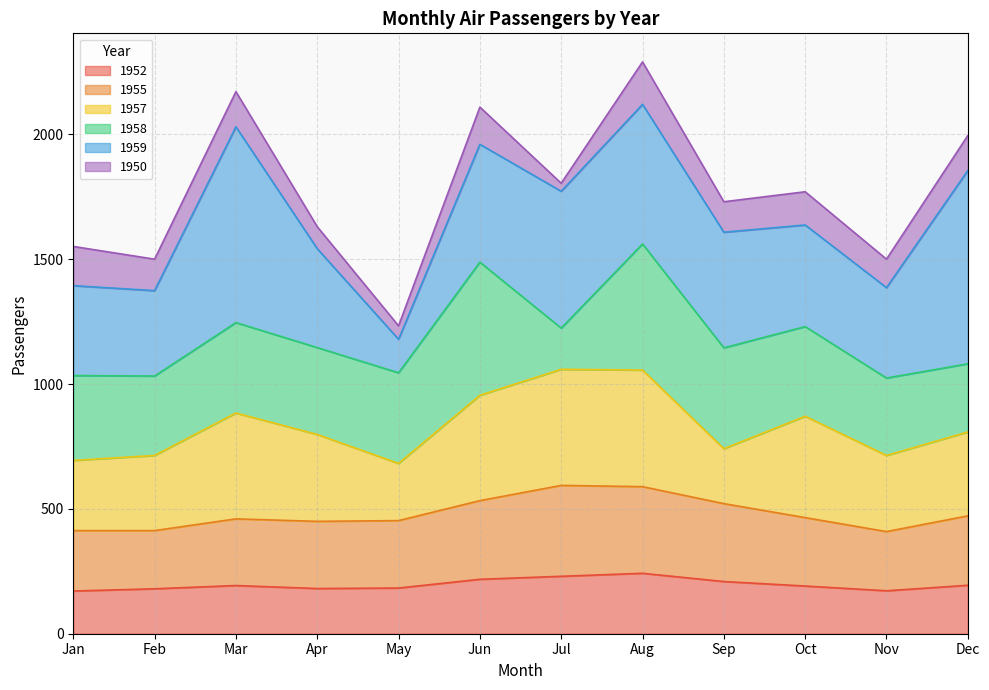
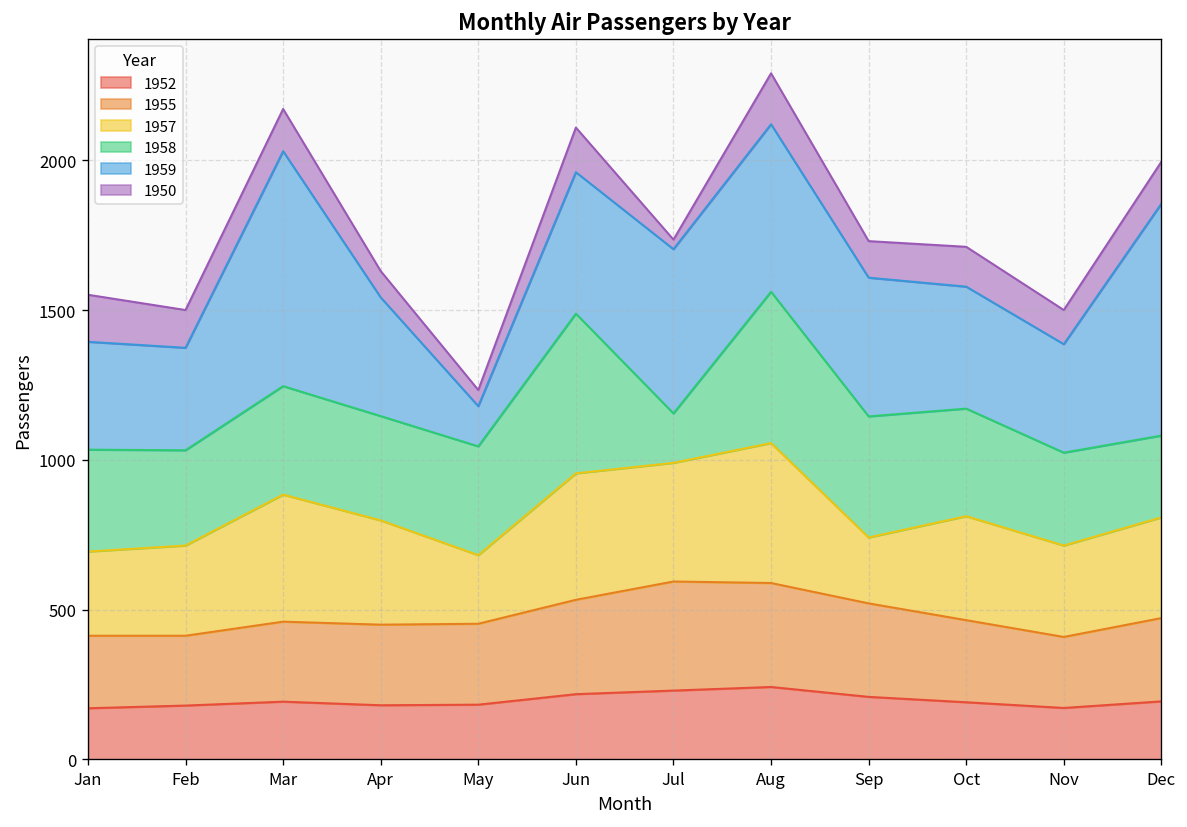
  {
    "1957": {
      "Jan": 280,
      "Feb": 300,
      "Mar": 420,
      "Apr": 350,
      "May": 230,
      "Jun": 420,
-     "Jul": 470,
+     "Jul": 400,
      "Aug": 470,
      "Sep": 220,
-     "Oct": 410,
+     "Oct": 350,
      "Nov": 310,
      "Dec": 340
    },
    "1958": {
      "Jan": 340,
      "Feb": 320,
      "Mar": 360,
      "Apr": 350,
      "May": 360,
      "Jun": 530,
      "Jul": 170,
      "Aug": 510,
      "Sep": 400,
      "Oct": 360,
      "Nov": 310,
      "Dec": 270
    },
    "1959": {
      "Jan": 360,
      "Feb": 340,
      "Mar": 780,
      "Apr": 400,
      "May": 130,
      "Jun": 470,
      "Jul": 550,
      "Aug": 560,
      "Sep": 460,
      "Oct": 410,
      "Nov": 360,
      "Dec": 770
    },
    "1950": {
      "Jan": 160,
      "Feb": 130,
      "Mar": 140,
      "Apr": 90,
      "May": 50,
      "Jun": 150,
      "Jul": 30,
      "Aug": 170,
      "Sep": 120,
      "Oct": 130,
      "Nov": 110,
      "Dec": 140
    }
  }
